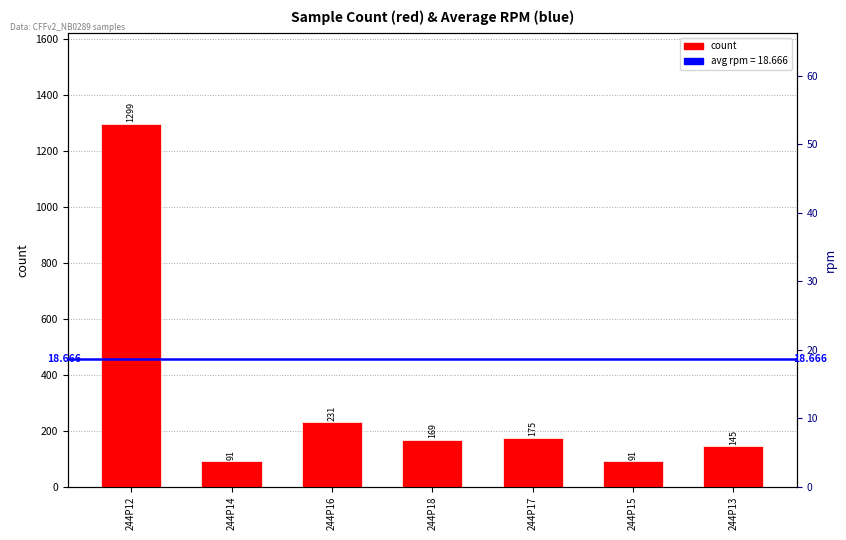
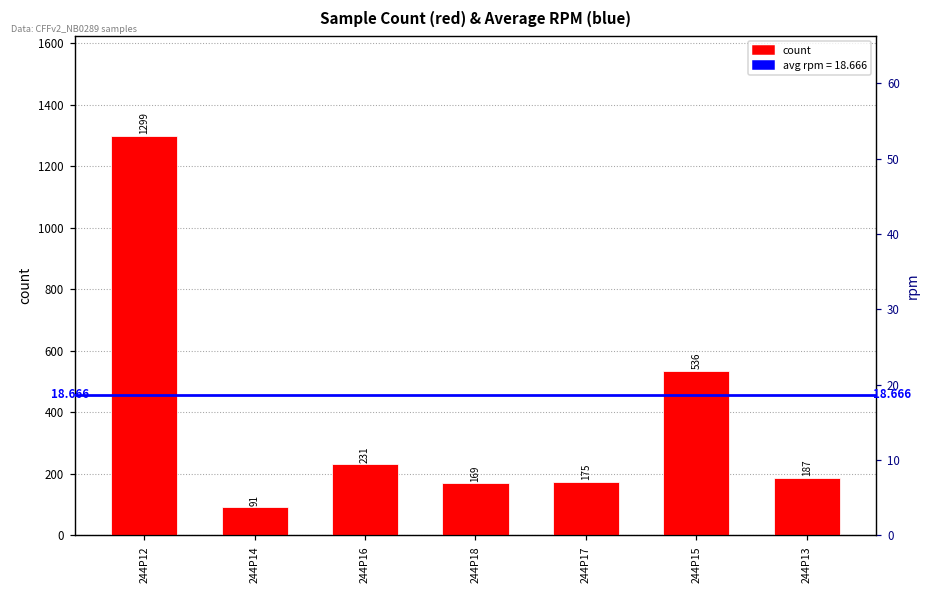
  {
    "244P12": 1299,
    "244P14": 91,
    "244P16": 231,
    "244P18": 169,
    "244P17": 175,
-   "244P15": 91,
-   "244P13": 145
+   "244P15": 536,
+   "244P13": 187
  }
